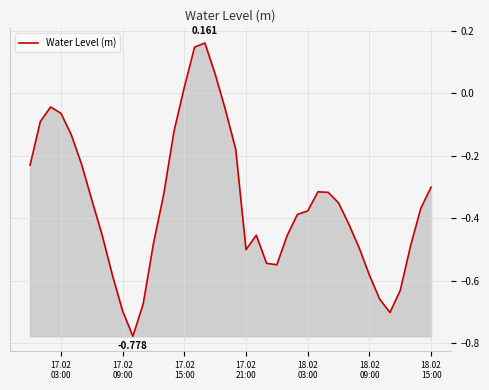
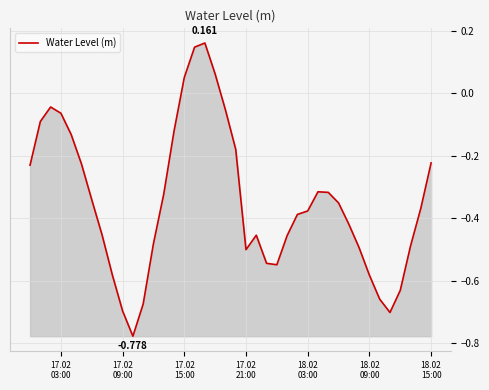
  {
    "17.02 03:00": -0.06,
    "17.02 09:00": -0.70,
-   "17.02 15:00": 0.02,
+   "17.02 15:00": 0.05,
    "17.02 21:00": -0.50,
    "18.02 03:00": -0.38,
    "18.02 09:00": -0.58,
-   "18.02 15:00": -0.30
+   "18.02 15:00": -0.22
  }
